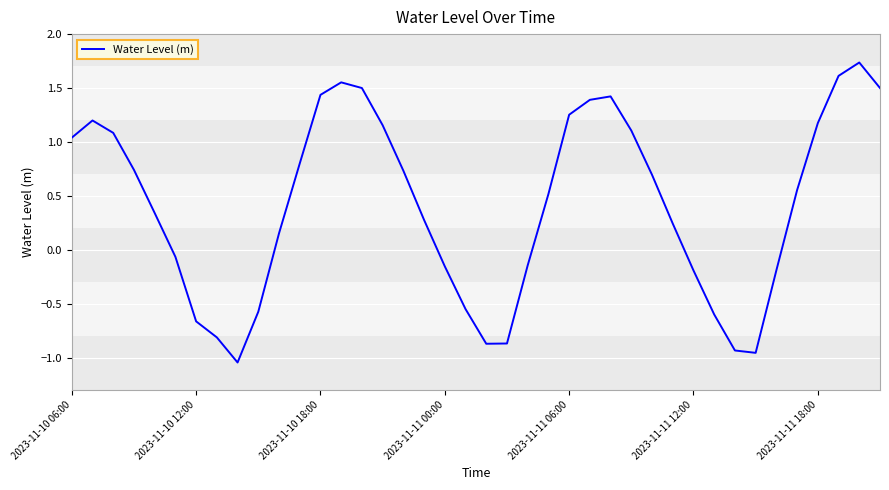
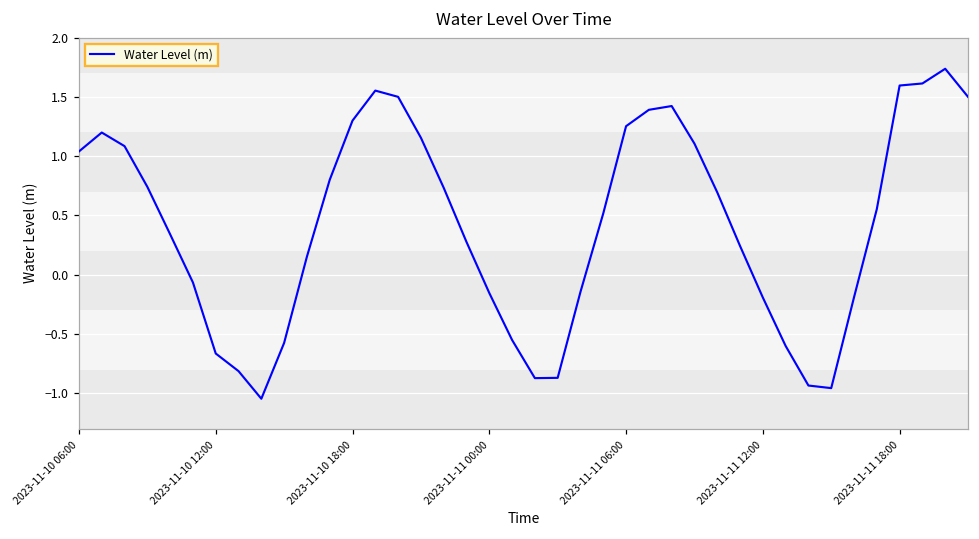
  {
    "2023-11-10 06:00": 1.04,
    "2023-11-10 12:00": -0.66,
-   "2023-11-10 18:00": 1.44,
+   "2023-11-10 18:00": 1.30,
    "2023-11-11 00:00": -0.15,
    "2023-11-11 06:00": 1.25,
    "2023-11-11 12:00": -0.19,
-   "2023-11-11 18:00": 1.17
+   "2023-11-11 18:00": 1.60
  }
